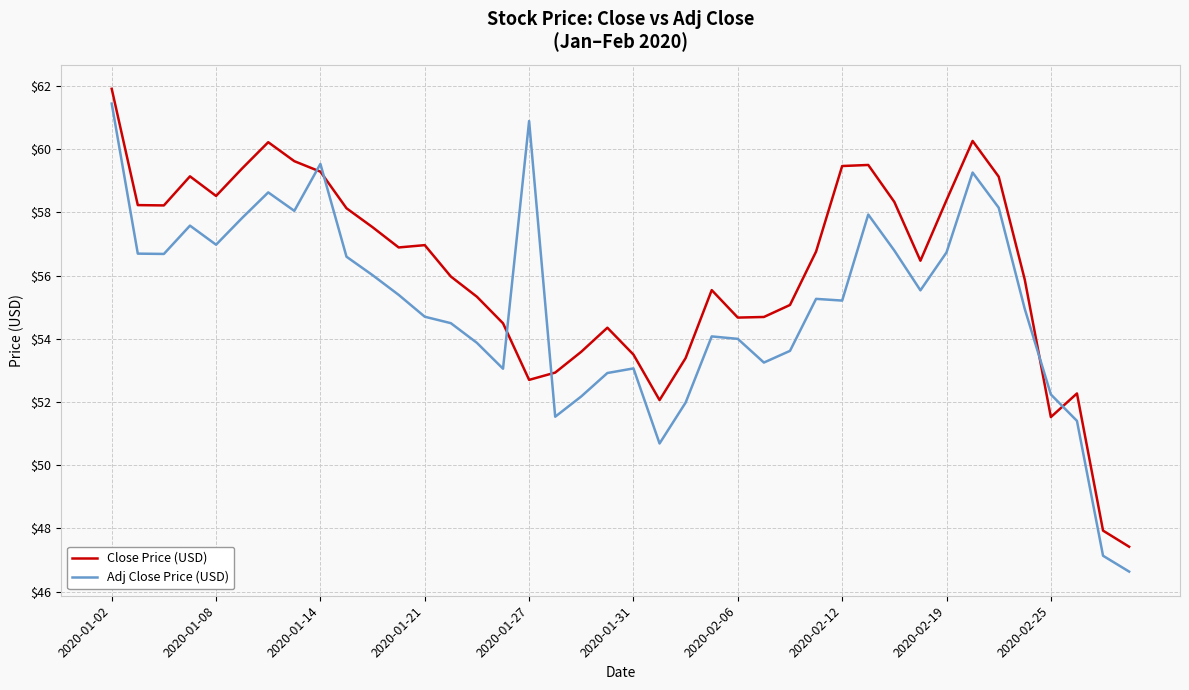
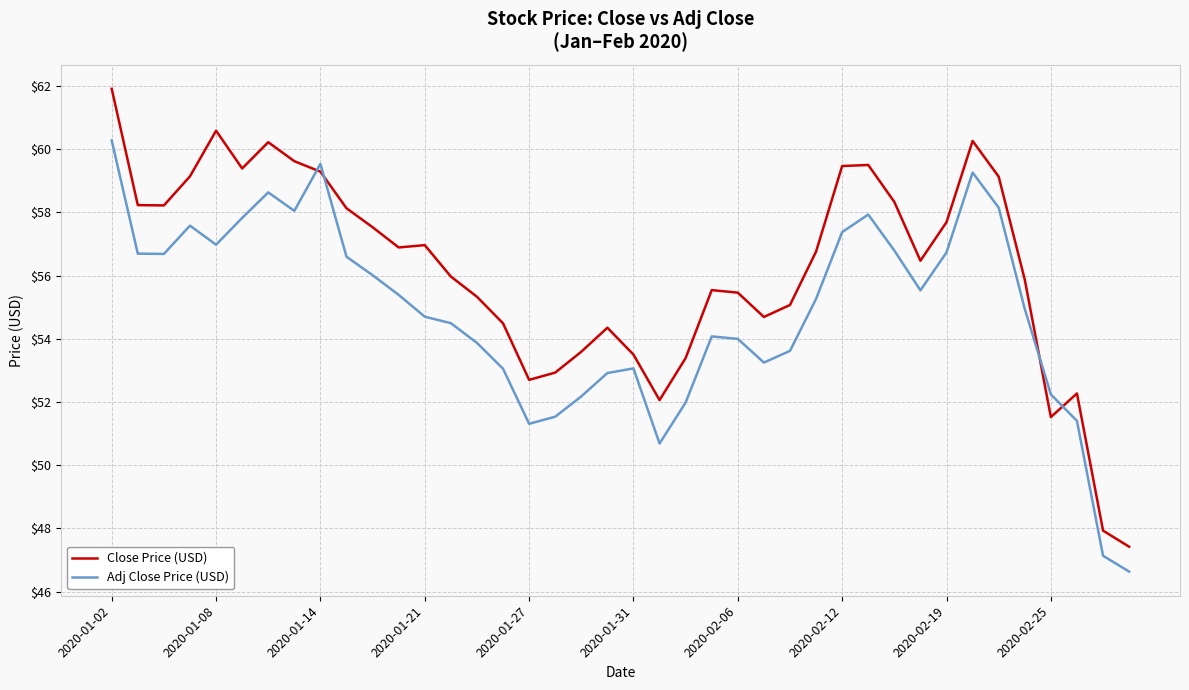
  {
    "Close Price (USD)": {
      "2020-01-02": "$61.9",
-     "2020-01-08": "$58.5",
+     "2020-01-08": "$60.6",
      "2020-01-14": "$59.3",
      "2020-01-21": "$57.0",
      "2020-01-27": "$52.7",
      "2020-01-31": "$53.5",
-     "2020-02-06": "$54.7",
+     "2020-02-06": "$55.5",
      "2020-02-12": "$59.5",
-     "2020-02-19": "$58.4",
+     "2020-02-19": "$57.7",
      "2020-02-25": "$51.5"
    },
    "Adj Close Price (USD)": {
-     "2020-01-02": "$61.4",
+     "2020-01-02": "$60.3",
      "2020-01-08": "$57.0",
      "2020-01-14": "$59.5",
      "2020-01-21": "$54.7",
-     "2020-01-27": "$60.9",
+     "2020-01-27": "$51.3",
      "2020-01-31": "$53.1",
      "2020-02-06": "$54.0",
-     "2020-02-12": "$55.2",
+     "2020-02-12": "$57.4",
      "2020-02-19": "$56.7",
      "2020-02-25": "$52.2"
    }
  }
